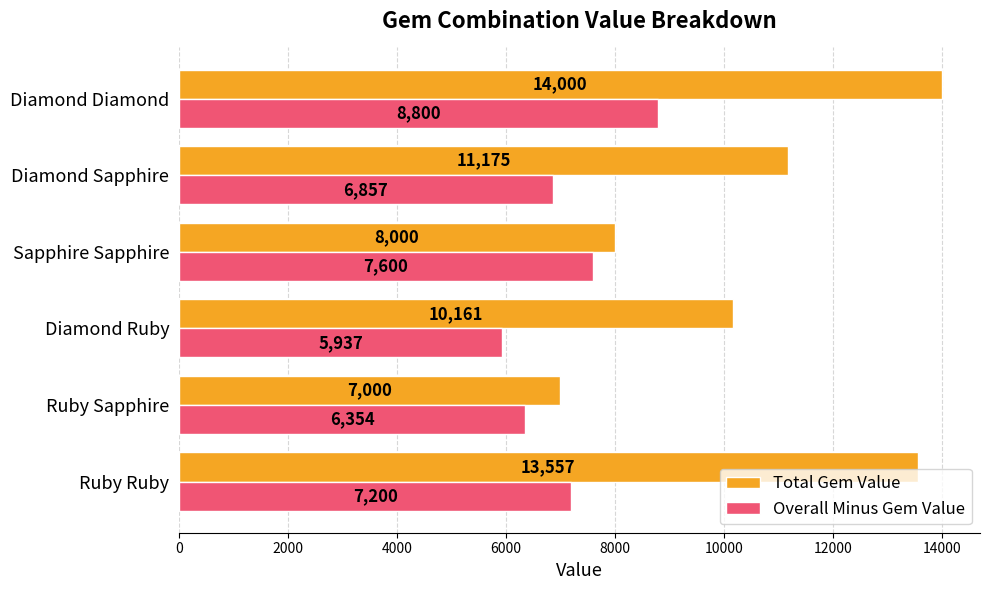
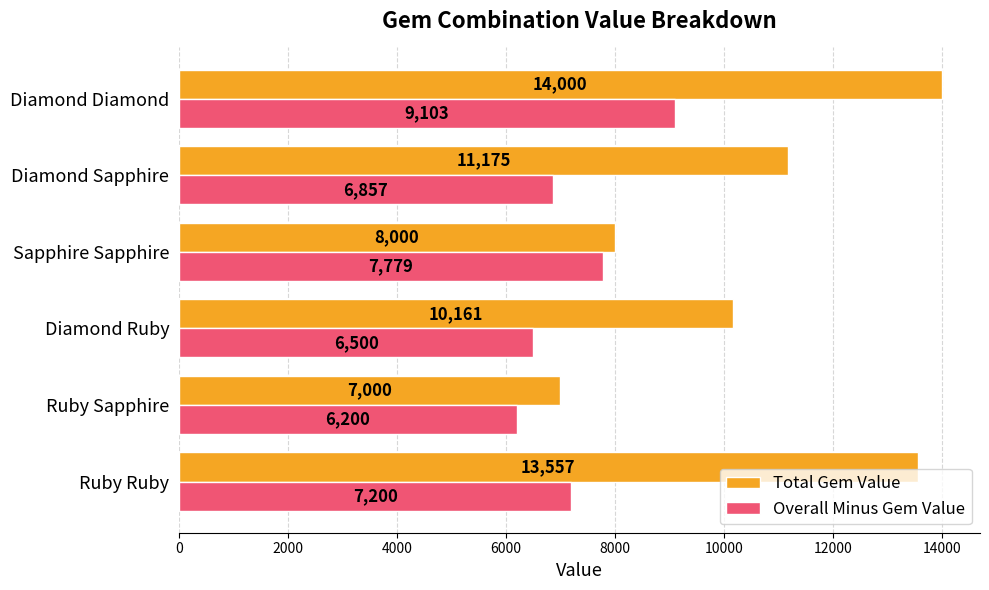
  {
    "Total Gem Value": {
      "Diamond Diamond": "14,000",
      "Diamond Sapphire": "11,175",
      "Sapphire Sapphire": "8,000",
      "Diamond Ruby": "10,161",
      "Ruby Sapphire": "7,000",
      "Ruby Ruby": "13,557"
    },
    "Overall Minus Gem Value": {
-     "Diamond Diamond": "8,800",
+     "Diamond Diamond": "9,103",
      "Diamond Sapphire": "6,857",
-     "Sapphire Sapphire": "7,600",
-     "Diamond Ruby": "5,937",
-     "Ruby Sapphire": "6,354",
+     "Sapphire Sapphire": "7,779",
+     "Diamond Ruby": "6,500",
+     "Ruby Sapphire": "6,200",
      "Ruby Ruby": "7,200"
    }
  }
